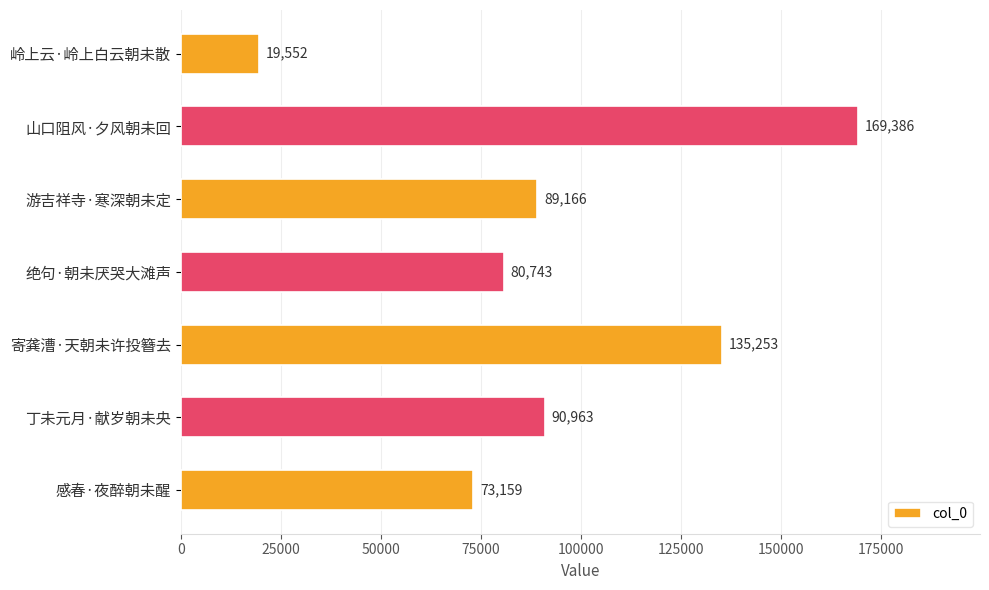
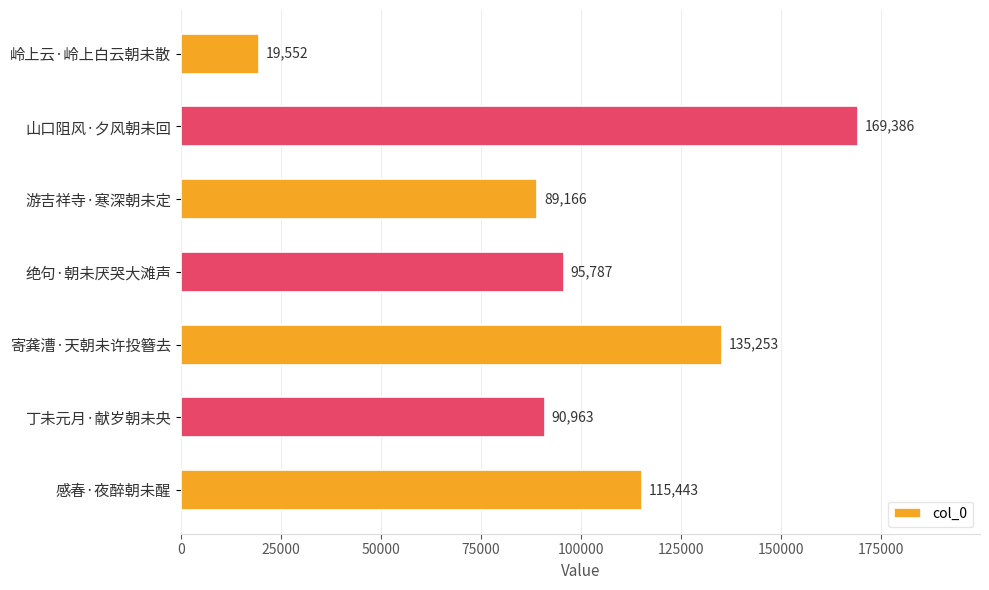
  {
    "岭上云·岭上白云朝未散": "19,552",
    "山口阻风·夕风朝未回": "169,386",
    "游吉祥寺·寒深朝未定": "89,166",
-   "绝句·朝未厌哭大滩声": "80,743",
+   "绝句·朝未厌哭大滩声": "95,787",
    "寄龚漕·天朝未许投簪去": "135,253",
    "丁未元月·献岁朝未央": "90,963",
-   "感春·夜醉朝未醒": "73,159"
+   "感春·夜醉朝未醒": "115,443"
  }
